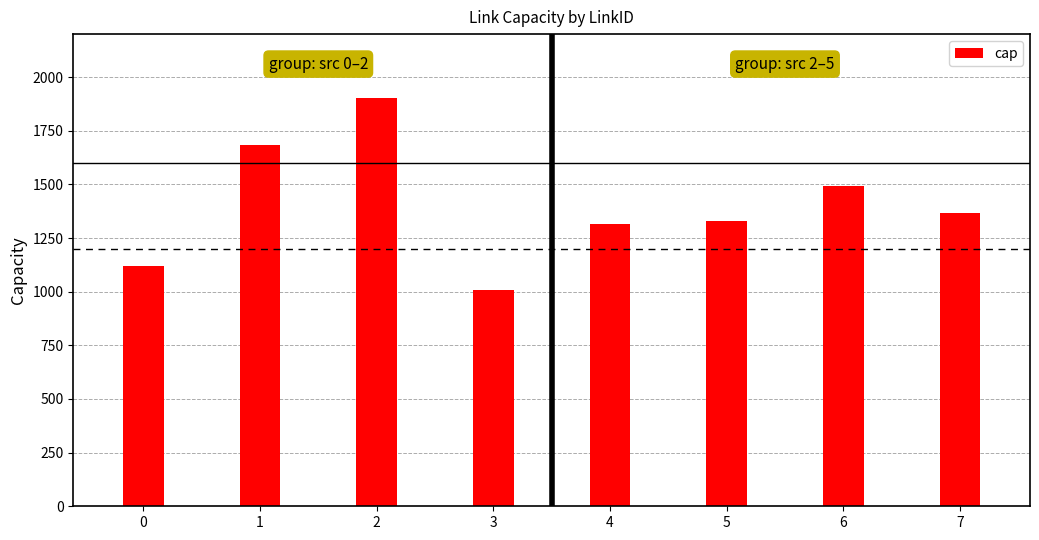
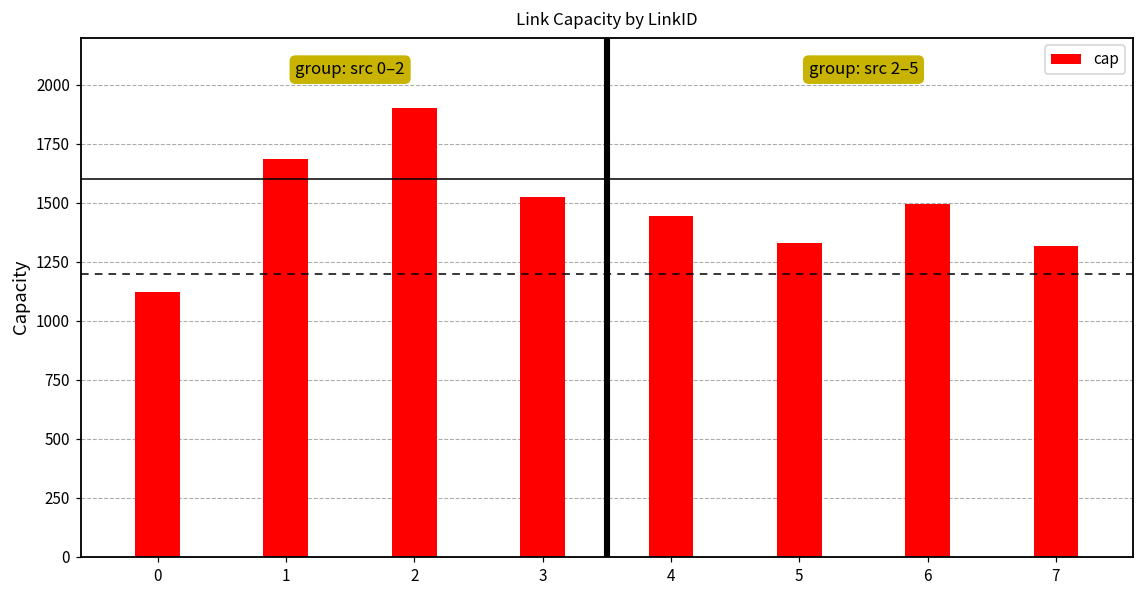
  {
    "0": 1120,
    "1": 1680,
    "2": 1900,
-   "3": 1010,
-   "4": 1320,
+   "3": 1530,
+   "4": 1450,
    "5": 1330,
    "6": 1490,
-   "7": 1370
+   "7": 1320
  }
